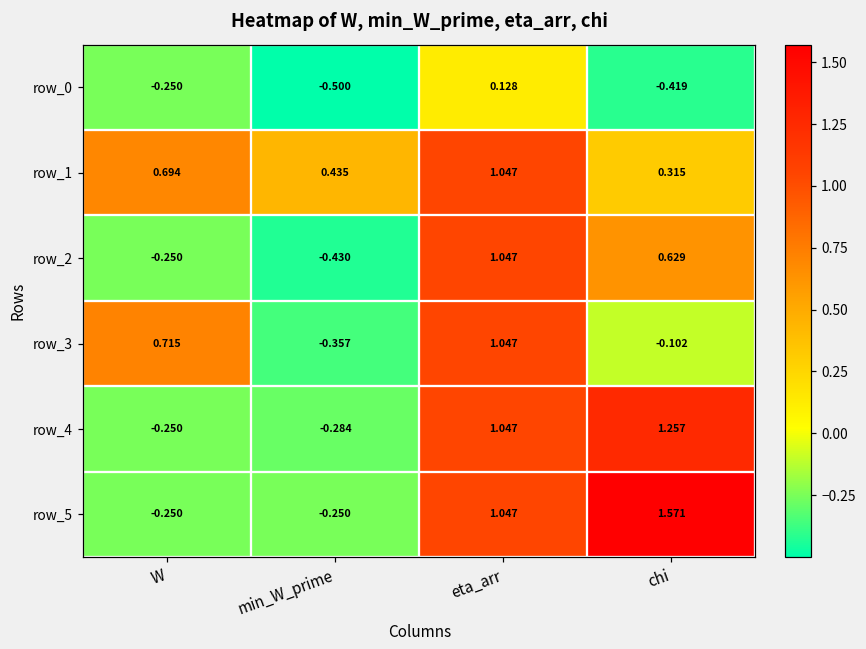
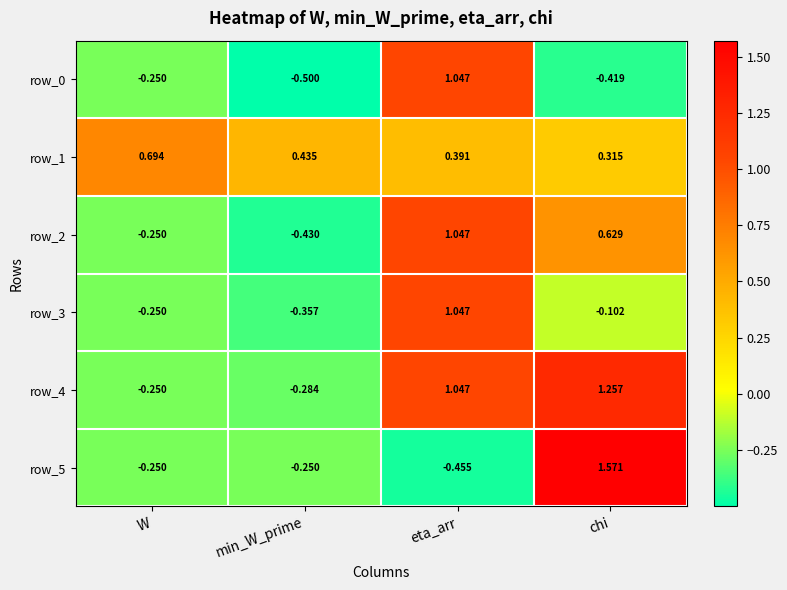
  {
    "row_0": {
      "W": -0.250,
      "min_W_prime": -0.500,
-     "eta_arr": 0.128,
+     "eta_arr": 1.047,
      "chi": -0.419
    },
    "row_1": {
      "W": 0.694,
      "min_W_prime": 0.435,
-     "eta_arr": 1.047,
+     "eta_arr": 0.391,
      "chi": 0.315
    },
    "row_2": {
      "W": -0.250,
      "min_W_prime": -0.430,
      "eta_arr": 1.047,
      "chi": 0.629
    },
    "row_3": {
-     "W": 0.715,
+     "W": -0.250,
      "min_W_prime": -0.357,
      "eta_arr": 1.047,
      "chi": -0.102
    },
    "row_4": {
      "W": -0.250,
      "min_W_prime": -0.284,
      "eta_arr": 1.047,
      "chi": 1.257
    },
    "row_5": {
      "W": -0.250,
      "min_W_prime": -0.250,
-     "eta_arr": 1.047,
+     "eta_arr": -0.455,
      "chi": 1.571
    }
  }
